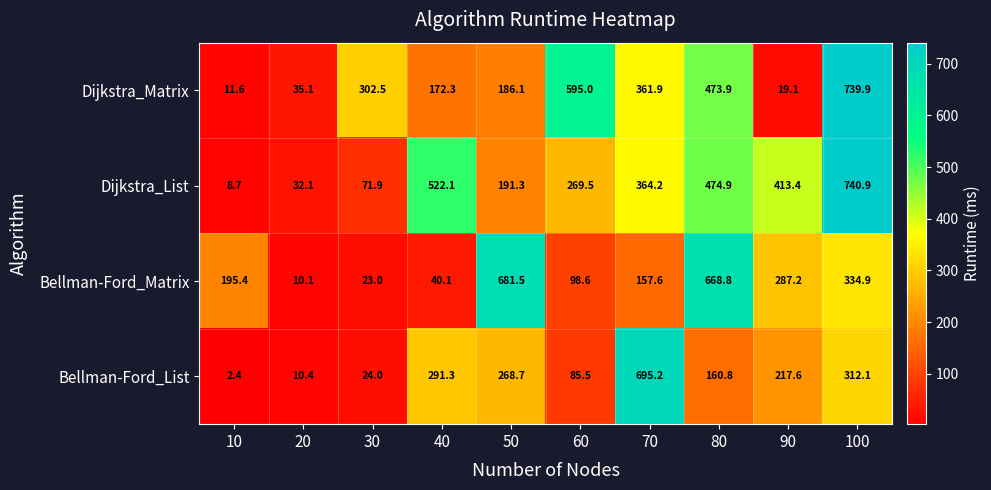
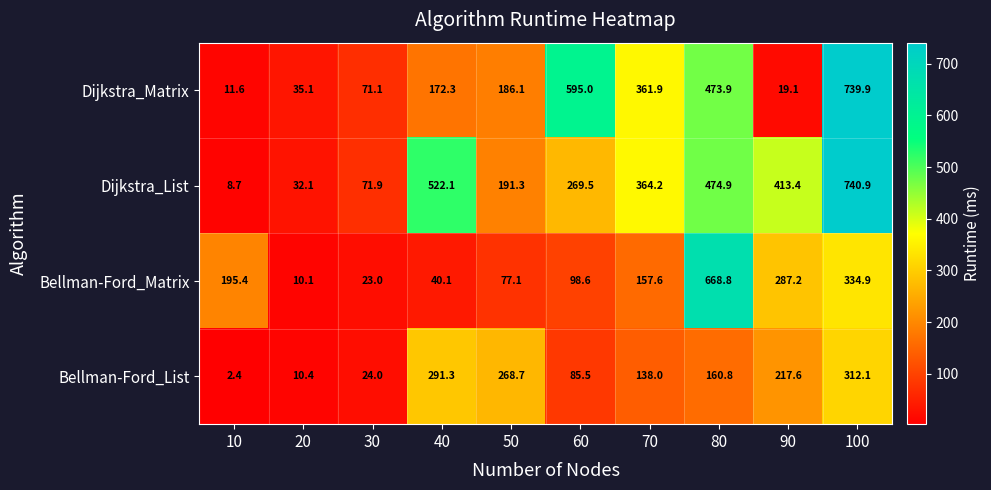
  {
    "Dijkstra_Matrix": {
      "10": 11.6,
      "20": 35.1,
-     "30": 302.5,
+     "30": 71.1,
      "40": 172.3,
      "50": 186.1,
      "60": 595.0,
      "70": 361.9,
      "80": 473.9,
      "90": 19.1,
      "100": 739.9
    },
    "Dijkstra_List": {
      "10": 8.7,
      "20": 32.1,
      "30": 71.9,
      "40": 522.1,
      "50": 191.3,
      "60": 269.5,
      "70": 364.2,
      "80": 474.9,
      "90": 413.4,
      "100": 740.9
    },
    "Bellman-Ford_Matrix": {
      "10": 195.4,
      "20": 10.1,
      "30": 23.0,
      "40": 40.1,
-     "50": 681.5,
+     "50": 77.1,
      "60": 98.6,
      "70": 157.6,
      "80": 668.8,
      "90": 287.2,
      "100": 334.9
    },
    "Bellman-Ford_List": {
      "10": 2.4,
      "20": 10.4,
      "30": 24.0,
      "40": 291.3,
      "50": 268.7,
      "60": 85.5,
-     "70": 695.2,
+     "70": 138.0,
      "80": 160.8,
      "90": 217.6,
      "100": 312.1
    }
  }
